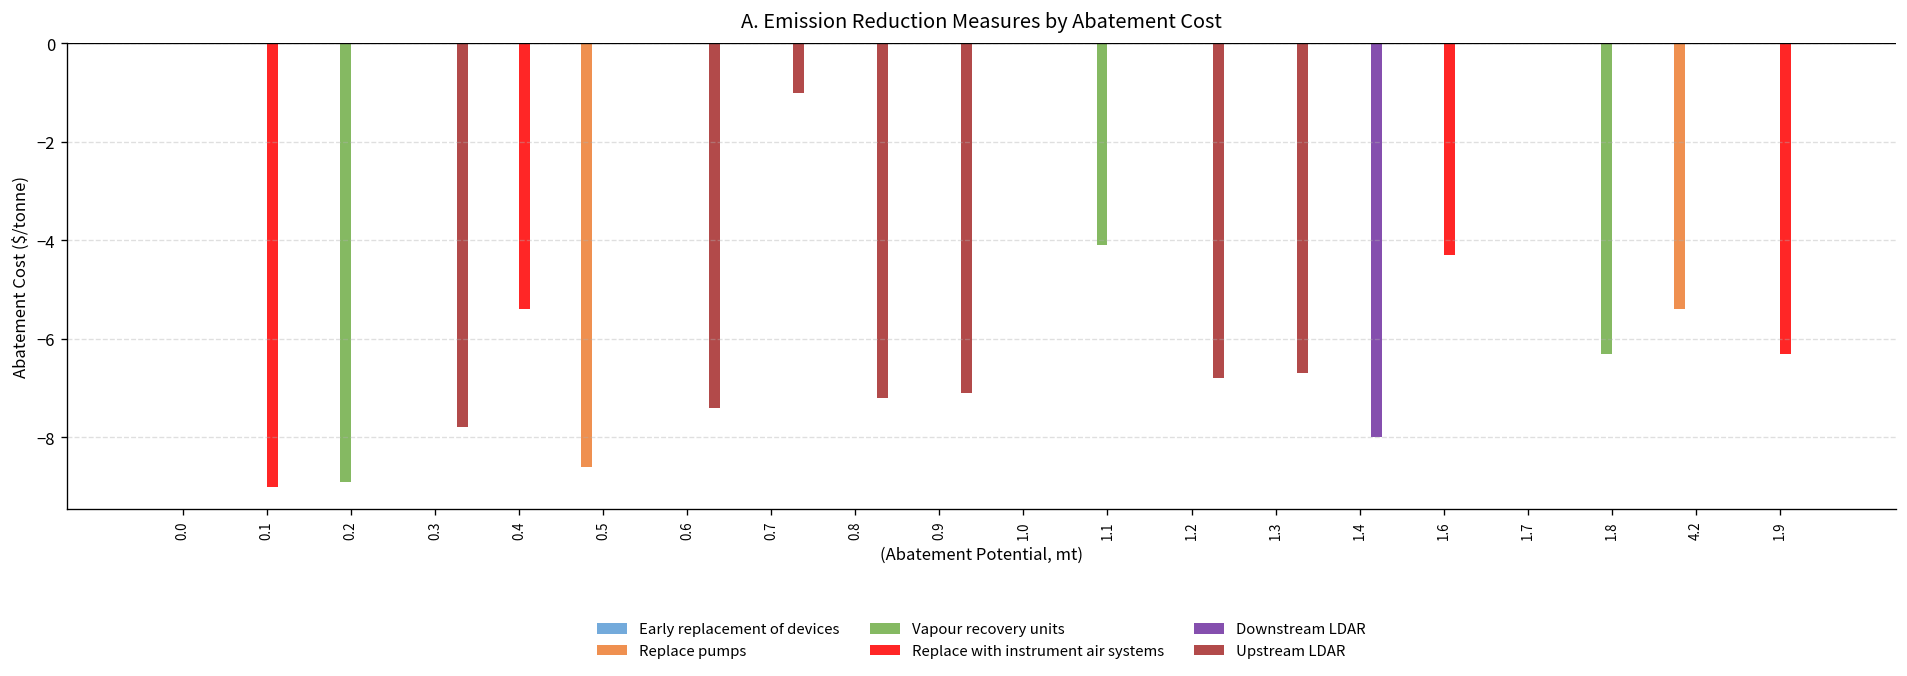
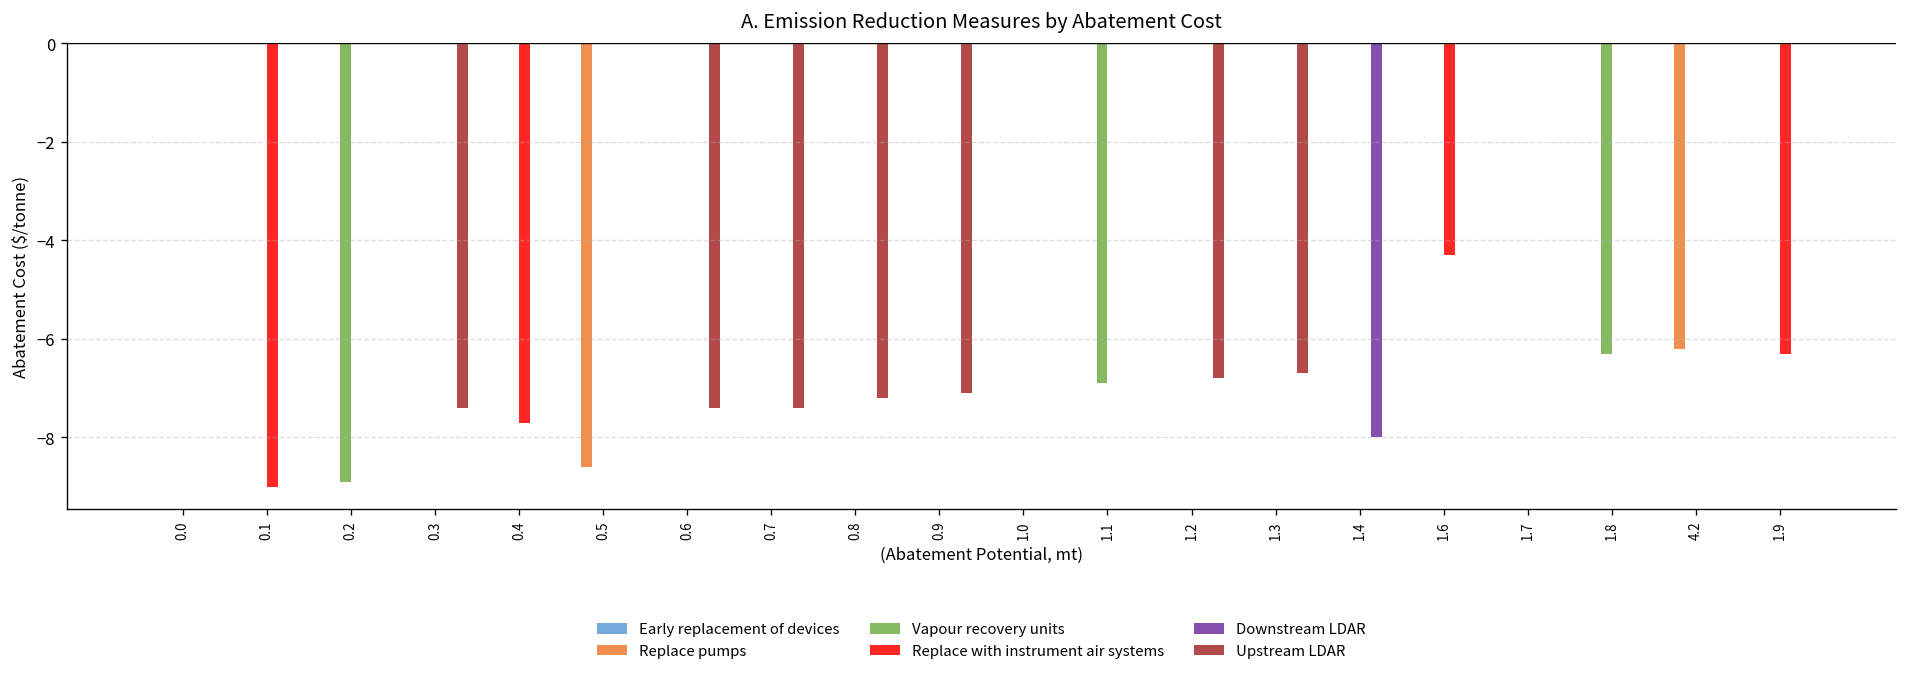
  {
    "Early replacement of devices": {
      "0.0": 0.0,
      "0.1": 0.0,
      "0.2": 0.0,
      "0.3": 0.0,
      "0.4": 0.0,
      "0.5": 0.0,
      "0.6": 0.0,
      "0.7": 0.0,
      "0.8": 0.0,
      "0.9": 0.0,
      "1.0": 0.0,
      "1.1": 0.0,
      "1.2": 0.0,
      "1.3": 0.0,
      "1.4": 0.0,
      "1.6": 0.0,
      "1.7": 0.0,
      "1.8": 0.0,
      "4.2": 0.0,
      "1.9": 0.0
    },
    "Replace pumps": {
      "0.0": 0.0,
      "0.1": 0.0,
      "0.2": 0.0,
      "0.3": 0.0,
      "0.4": 0.0,
      "0.5": -8.6,
      "0.6": 0.0,
      "0.7": 0.0,
      "0.8": 0.0,
      "0.9": 0.0,
      "1.0": 0.0,
      "1.1": 0.0,
      "1.2": 0.0,
      "1.3": 0.0,
      "1.4": 0.0,
      "1.6": 0.0,
      "1.7": 0.0,
      "1.8": 0.0,
-     "4.2": -5.4,
+     "4.2": -6.2,
      "1.9": 0.0
    },
    "Vapour recovery units": {
      "0.0": 0.0,
      "0.1": 0.0,
      "0.2": -8.9,
      "0.3": 0.0,
      "0.4": 0.0,
      "0.5": 0.0,
      "0.6": 0.0,
      "0.7": 0.0,
      "0.8": 0.0,
      "0.9": 0.0,
      "1.0": 0.0,
-     "1.1": -4.1,
+     "1.1": -6.9,
      "1.2": 0.0,
      "1.3": 0.0,
      "1.4": 0.0,
      "1.6": 0.0,
      "1.7": 0.0,
      "1.8": -6.3,
      "4.2": 0.0,
      "1.9": 0.0
    },
    "Replace with instrument air systems": {
      "0.0": 0.0,
      "0.1": -9.0,
      "0.2": 0.0,
      "0.3": 0.0,
-     "0.4": -5.4,
+     "0.4": -7.7,
      "0.5": 0.0,
      "0.6": 0.0,
      "0.7": 0.0,
      "0.8": 0.0,
      "0.9": 0.0,
      "1.0": 0.0,
      "1.1": 0.0,
      "1.2": 0.0,
      "1.3": 0.0,
      "1.4": 0.0,
      "1.6": -4.3,
      "1.7": 0.0,
      "1.8": 0.0,
      "4.2": 0.0,
      "1.9": -6.3
    },
    "Downstream LDAR": {
      "0.0": 0.0,
      "0.1": 0.0,
      "0.2": 0.0,
      "0.3": 0.0,
      "0.4": 0.0,
      "0.5": 0.0,
      "0.6": 0.0,
      "0.7": 0.0,
      "0.8": 0.0,
      "0.9": 0.0,
      "1.0": 0.0,
      "1.1": 0.0,
      "1.2": 0.0,
      "1.3": 0.0,
      "1.4": -8.0,
      "1.6": 0.0,
      "1.7": 0.0,
      "1.8": 0.0,
      "4.2": 0.0,
      "1.9": 0.0
    },
    "Upstream LDAR": {
      "0.0": 0.0,
      "0.1": 0.0,
      "0.2": 0.0,
-     "0.3": -7.8,
+     "0.3": -7.4,
      "0.4": 0.0,
      "0.5": 0.0,
      "0.6": -7.4,
-     "0.7": -1.0,
+     "0.7": -7.4,
      "0.8": -7.2,
      "0.9": -7.1,
      "1.0": 0.0,
      "1.1": 0.0,
      "1.2": -6.8,
      "1.3": -6.7,
      "1.4": 0.0,
      "1.6": 0.0,
      "1.7": 0.0,
      "1.8": 0.0,
      "4.2": 0.0,
      "1.9": 0.0
    }
  }
